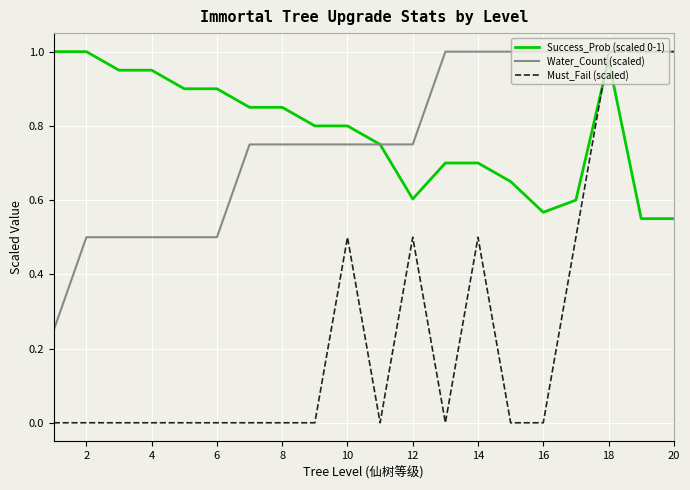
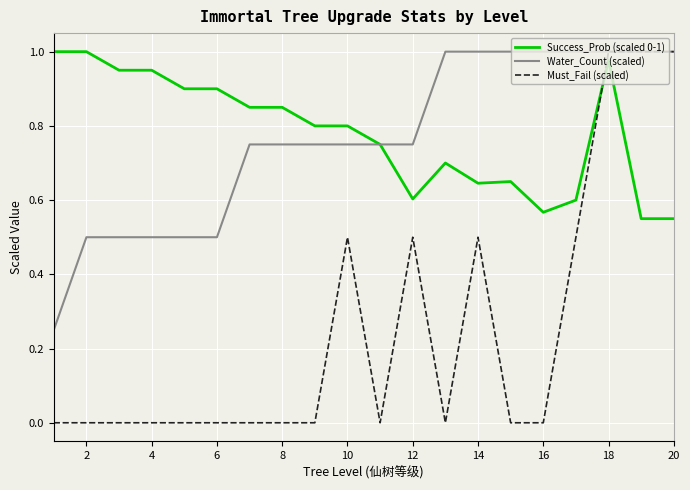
  {
    "Success_Prob (scaled 0-1)": {
      "2": 1.00,
      "4": 0.95,
      "6": 0.90,
      "8": 0.85,
      "10": 0.80,
      "12": 0.60,
-     "14": 0.70,
+     "14": 0.65,
      "16": 0.57,
      "20": 0.55
    },
    "Water_Count (scaled)": {
      "2": 0.50,
      "4": 0.50,
      "6": 0.50,
      "8": 0.75,
      "10": 0.75,
      "12": 0.75,
      "14": 1.00
    },
    "Must_Fail (scaled)": {
      "2": 0.00,
      "4": 0.00,
      "6": 0.00,
      "8": 0.00,
      "10": 0.50,
      "12": 0.50,
      "14": 0.50,
      "16": 0.00
    }
  }
